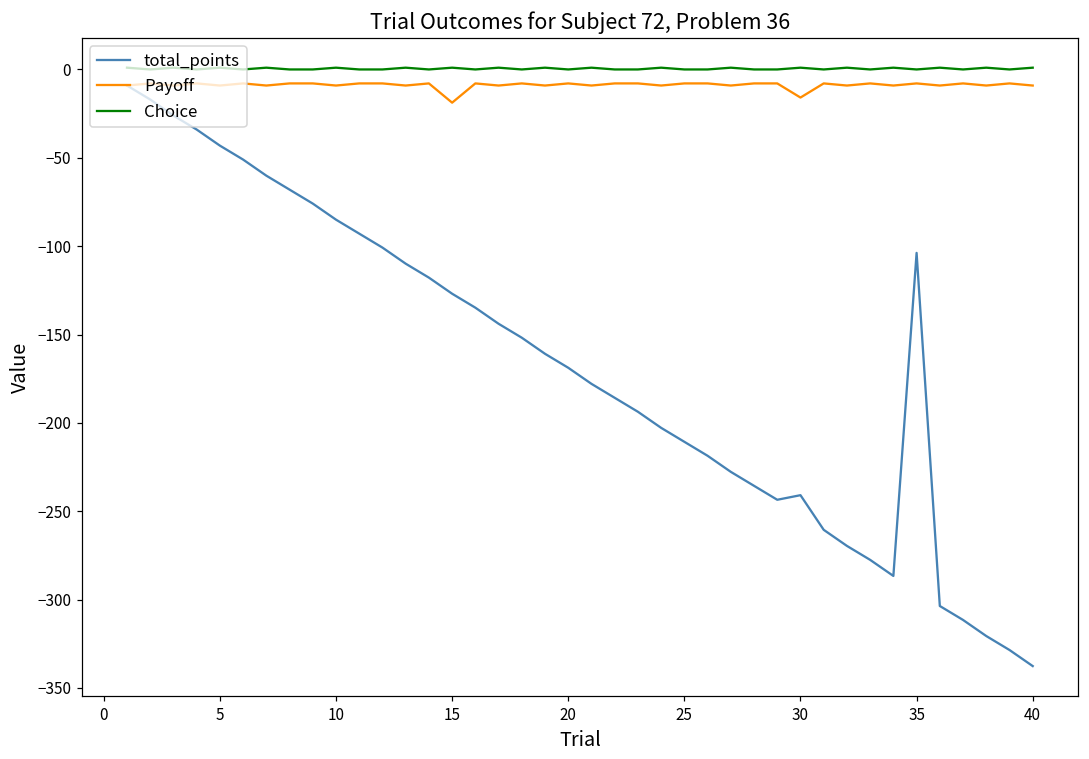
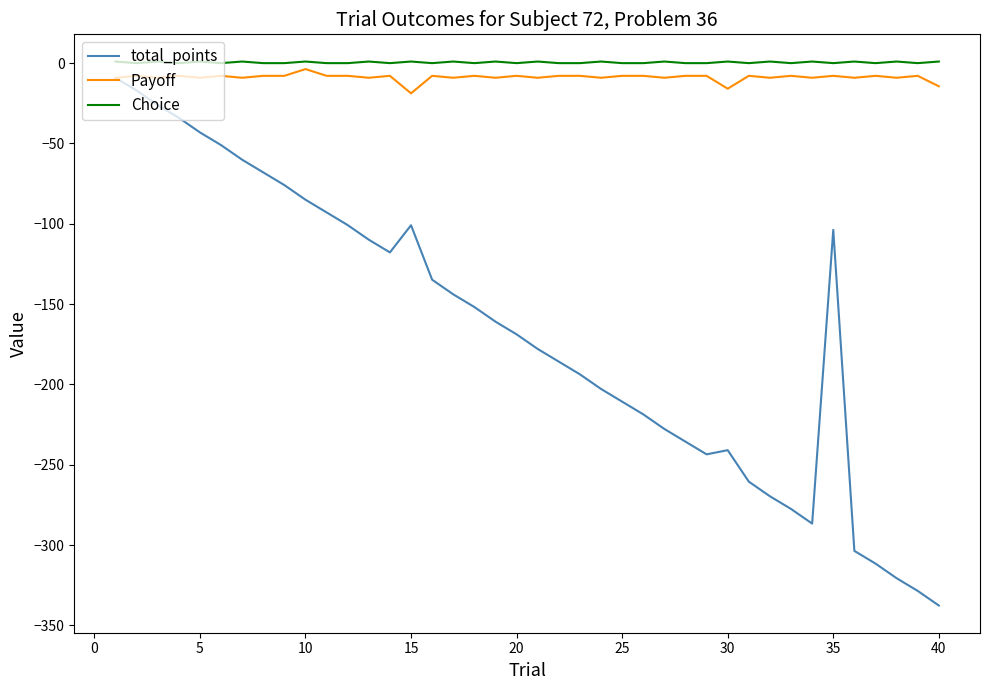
  {
    "total_points": {
      "5": -43,
      "10": -85,
-     "15": -127,
+     "15": -101,
      "20": -169,
      "25": -211,
      "30": -241,
      "35": -104,
      "40": -338
    },
    "Payoff": {
-     "10": -9,
+     "10": -4,
      "15": -19,
      "20": -8,
      "25": -8,
      "30": -16,
      "35": -8,
-     "40": -9
+     "40": -14
    },
    "Choice": {
      "10": 1,
      "15": 1,
      "20": 0,
      "25": 0,
      "30": 1,
      "35": 0,
      "40": 1
    }
  }
